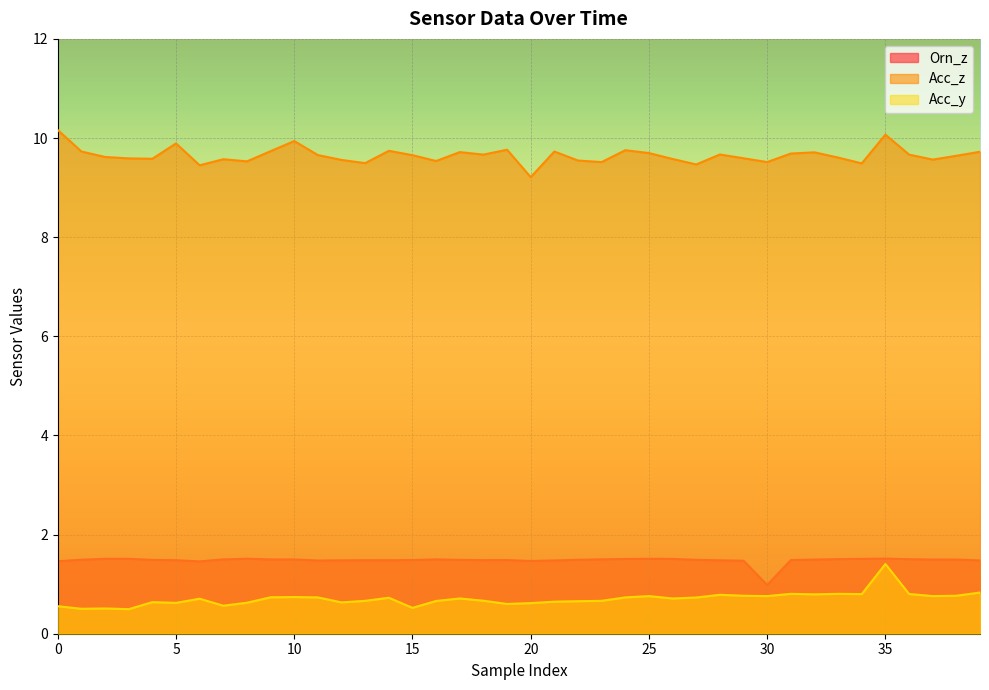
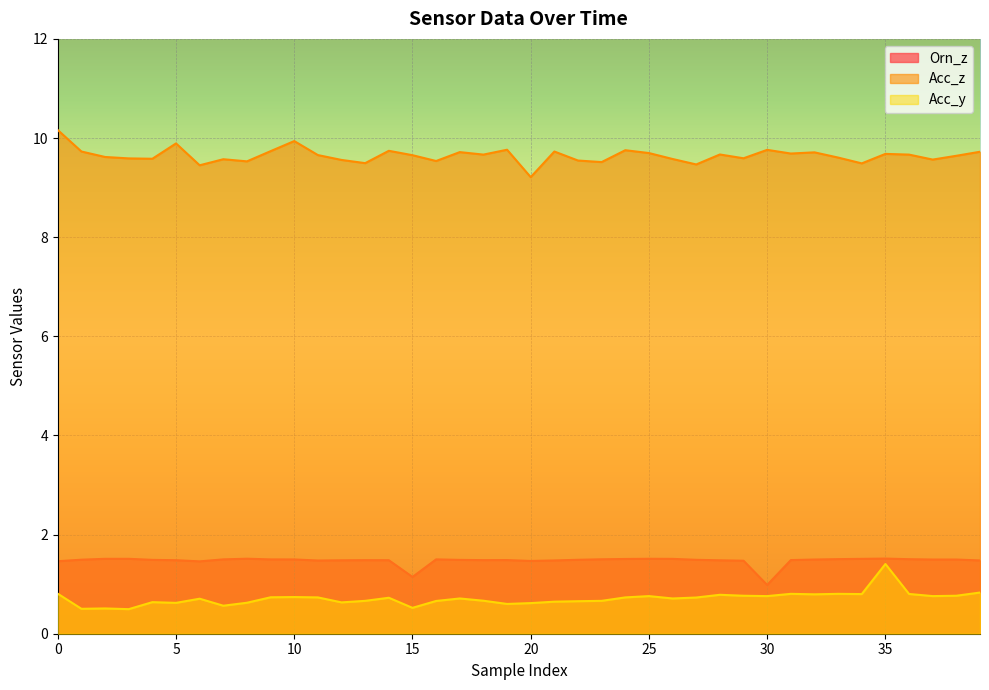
  {
    "Orn_z": {
      "0": 1.5,
      "5": 1.5,
      "10": 1.5,
-     "15": 1.5,
+     "15": 1.1,
      "20": 1.5,
      "25": 1.5,
      "30": 1.0,
      "35": 1.5
    },
    "Acc_z": {
      "0": 10.2,
      "5": 9.9,
      "10": 9.9,
      "15": 9.7,
      "20": 9.2,
      "25": 9.7,
-     "30": 9.5,
-     "35": 10.1
+     "30": 9.8,
+     "35": 9.7
    },
    "Acc_y": {
-     "0": 0.6,
+     "0": 0.8,
      "5": 0.6,
      "10": 0.7,
      "15": 0.5,
      "20": 0.6,
      "25": 0.8,
      "30": 0.8,
      "35": 1.4
    }
  }
